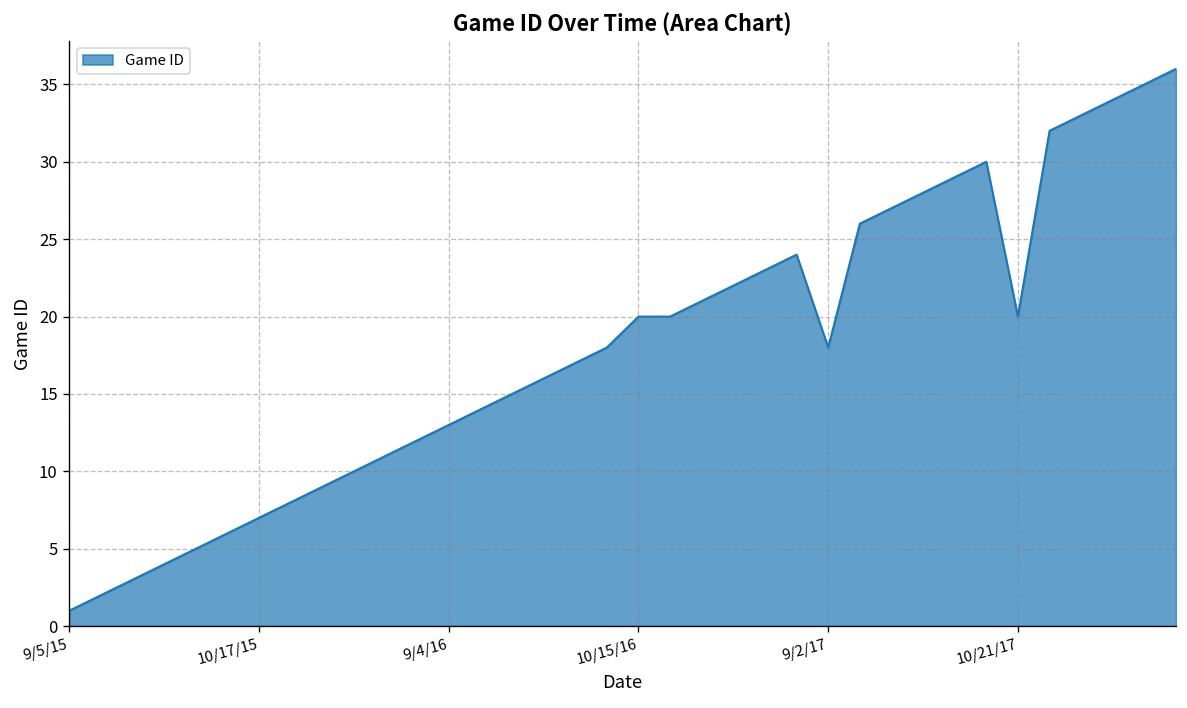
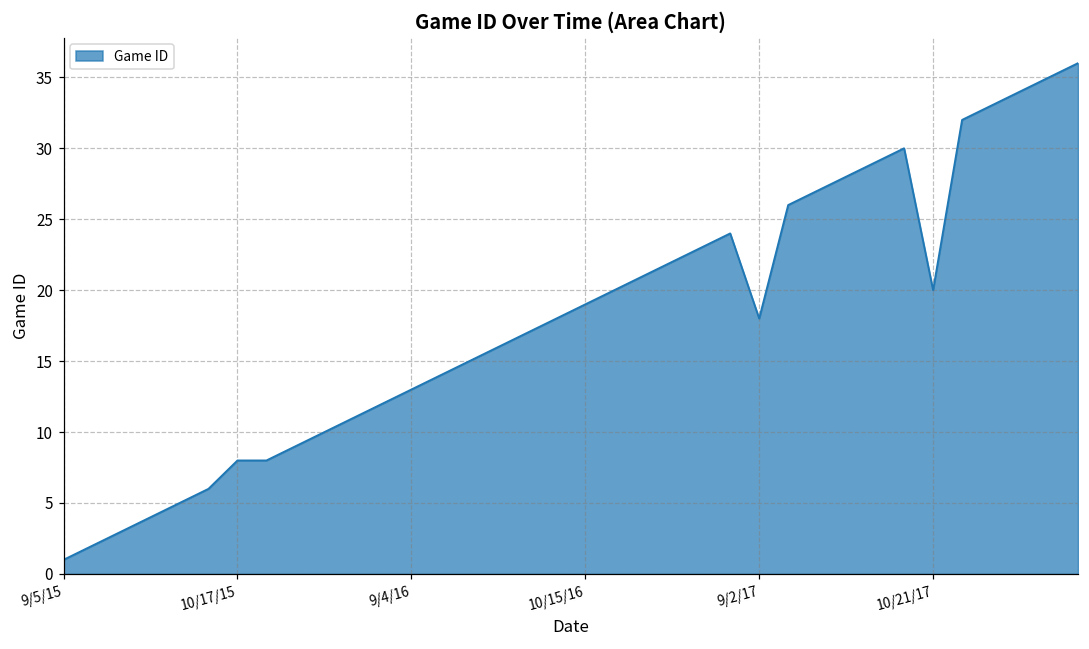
  {
    "9/5/15": 1,
-   "10/17/15": 7,
+   "10/17/15": 8,
    "9/4/16": 13,
-   "10/15/16": 20,
+   "10/15/16": 19,
    "9/2/17": 18,
    "10/21/17": 20
  }
